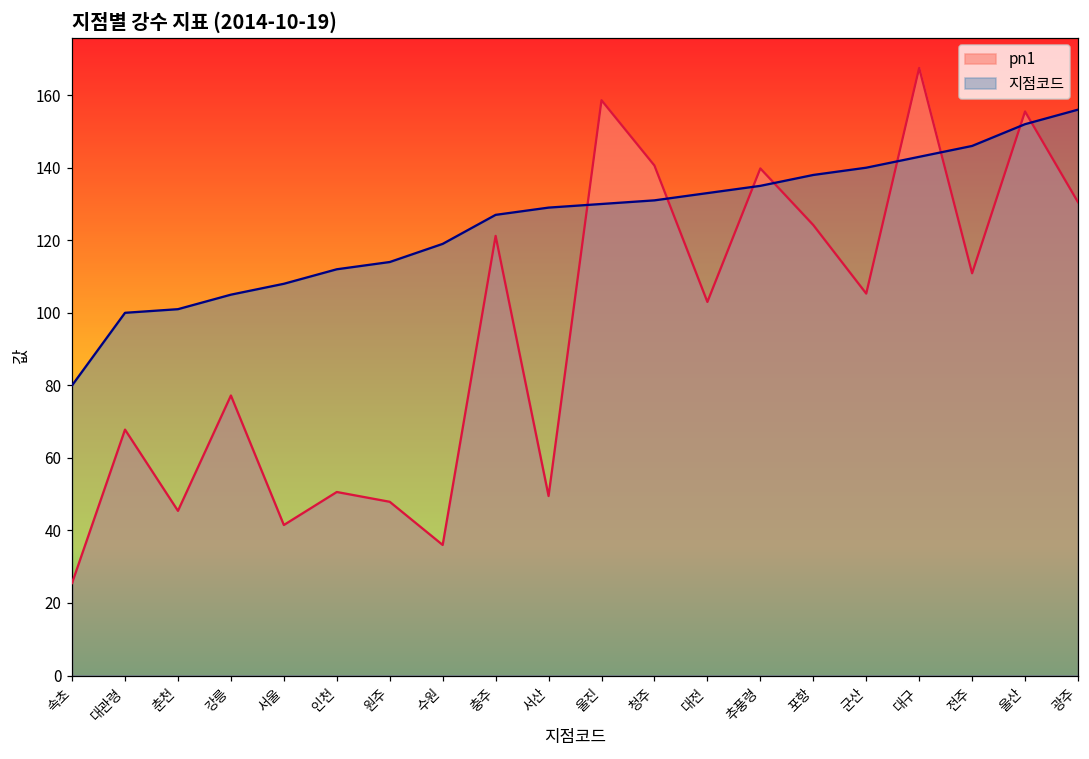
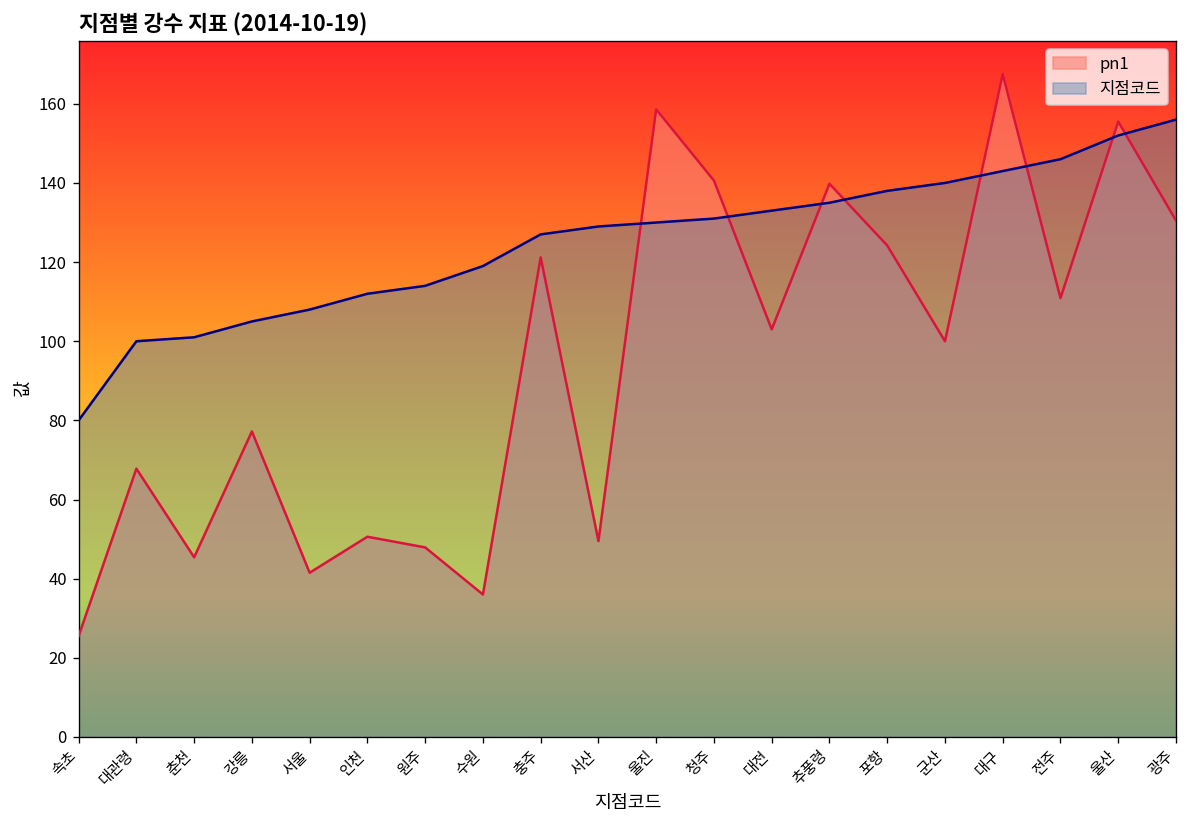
  {
    "pn1": {
      "속초": 26,
      "대관령": 68,
      "춘천": 45,
      "강릉": 77,
      "서울": 42,
      "인천": 51,
      "원주": 48,
      "수원": 36,
      "충주": 121,
      "서산": 50,
      "울진": 159,
      "청주": 141,
      "대전": 103,
      "추풍령": 140,
      "포항": 124,
-     "군산": 105,
+     "군산": 100,
      "대구": 168,
      "전주": 111,
      "울산": 156,
      "광주": 131
    },
    "지점코드": {
      "속초": 80,
      "대관령": 100,
      "춘천": 101,
      "강릉": 105,
      "서울": 108,
      "인천": 112,
      "원주": 114,
      "수원": 119,
      "충주": 127,
      "서산": 129,
      "울진": 130,
      "청주": 131,
      "대전": 133,
      "추풍령": 135,
      "포항": 138,
      "군산": 140,
      "대구": 143,
      "전주": 146,
      "울산": 152,
      "광주": 156
    }
  }
